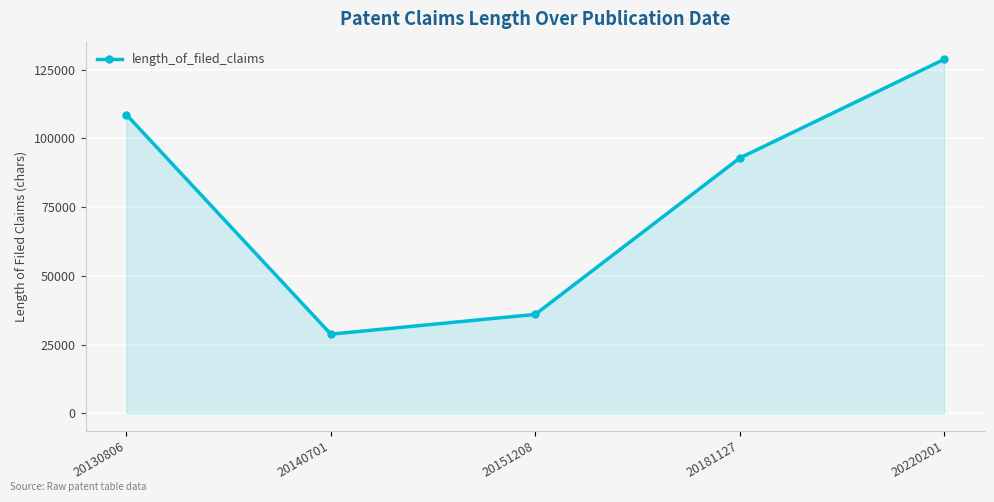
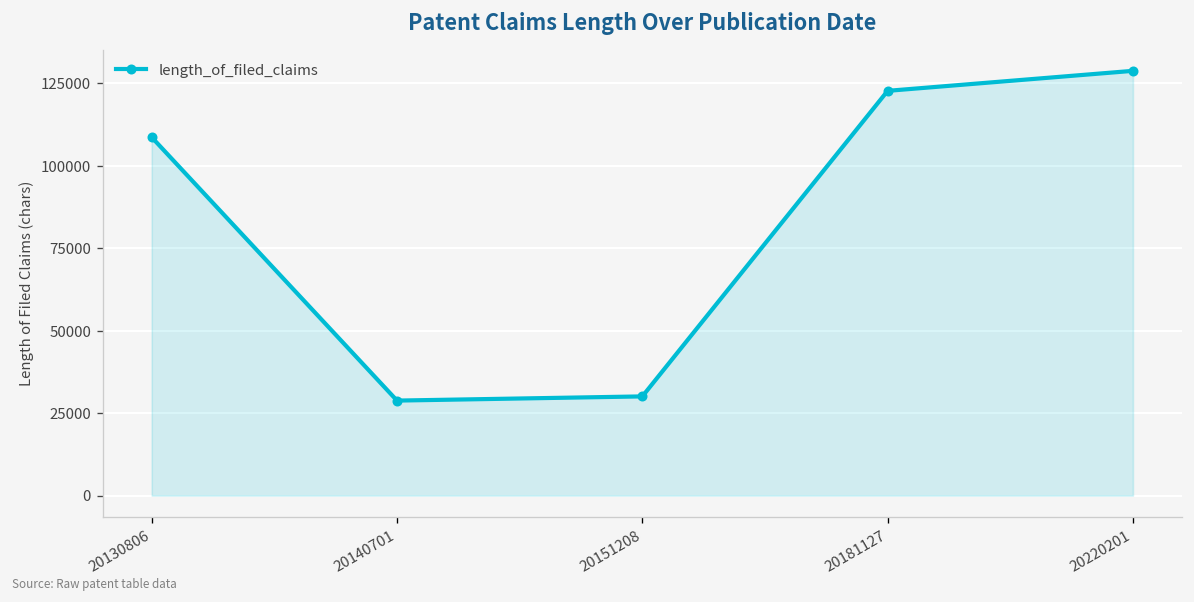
  {
    "20130806": 109000,
    "20140701": 29000,
-   "20151208": 36000,
-   "20181127": 93000,
+   "20151208": 30000,
+   "20181127": 123000,
    "20220201": 129000
  }
